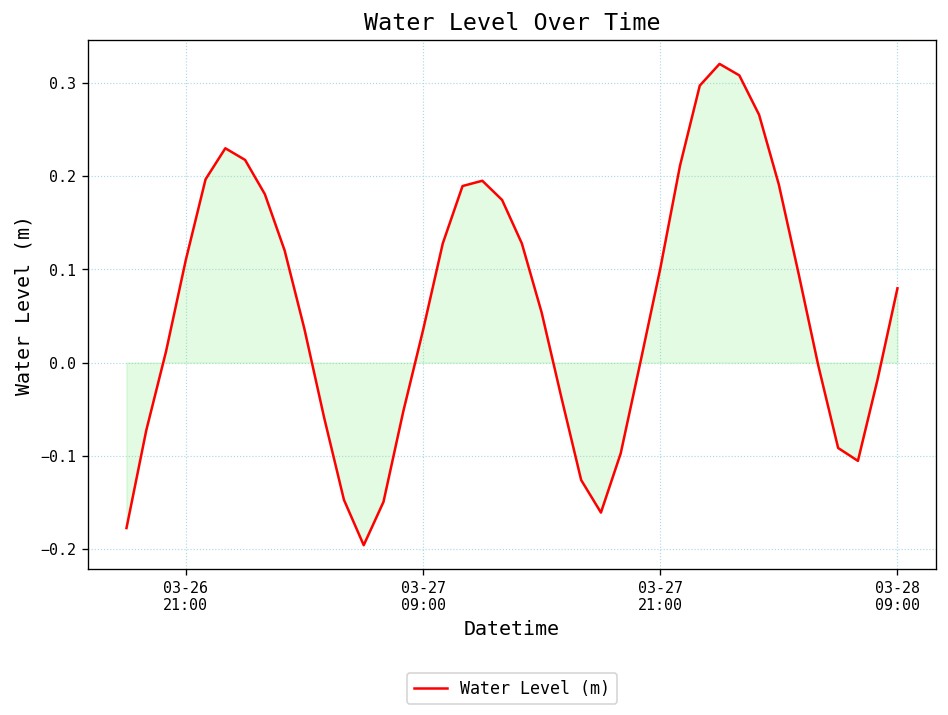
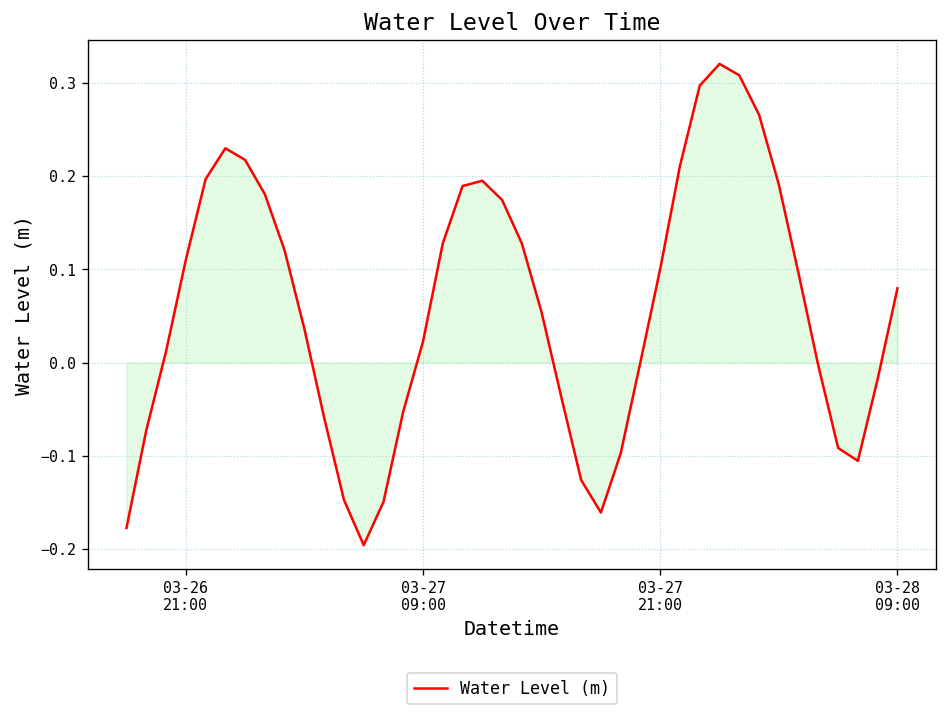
  {
    "Water Level (m)": {
-     "03-27 09:00": 0.03
+     "03-27 09:00": 0.02
    }
  }
